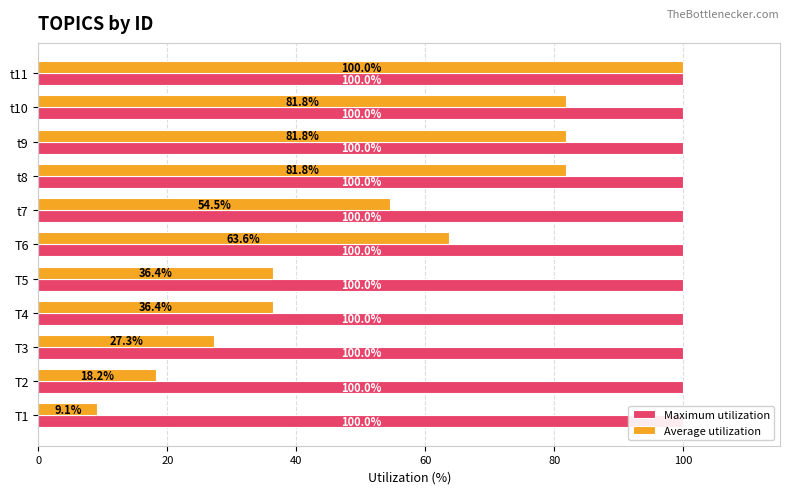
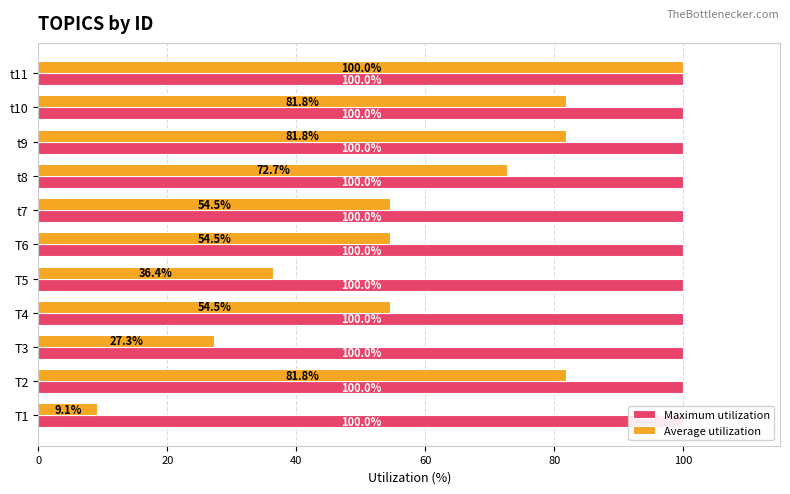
  {
    "Maximum utilization": {
      "t11": "100.0%",
      "t10": "100.0%",
      "t9": "100.0%",
      "t8": "100.0%",
      "t7": "100.0%",
      "T6": "100.0%",
      "T5": "100.0%",
      "T4": "100.0%",
      "T3": "100.0%",
      "T2": "100.0%"
    },
    "Average utilization": {
      "t11": "100.0%",
      "t10": "81.8%",
      "t9": "81.8%",
-     "t8": "81.8%",
+     "t8": "72.7%",
      "t7": "54.5%",
-     "T6": "63.6%",
+     "T6": "54.5%",
      "T5": "36.4%",
-     "T4": "36.4%",
+     "T4": "54.5%",
      "T3": "27.3%",
-     "T2": "18.2%",
+     "T2": "81.8%",
      "T1": "9.1%"
    }
  }
